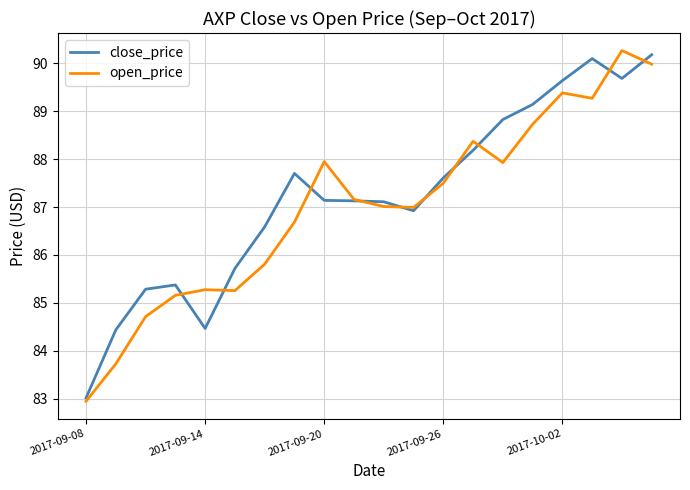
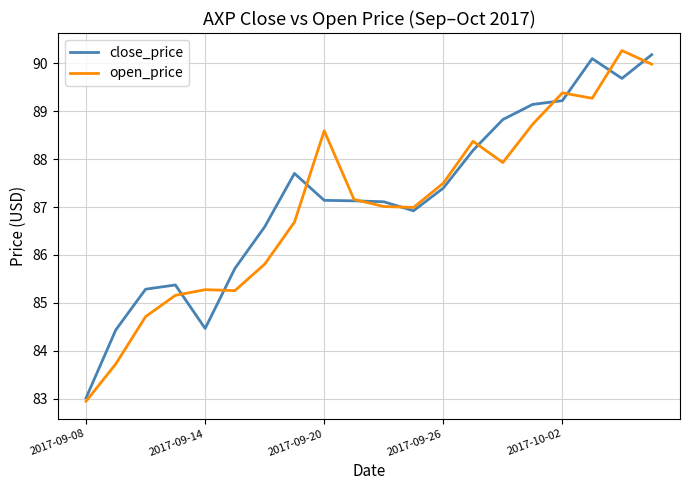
  {
    "close_price": {
      "2017-09-08": 83.0,
      "2017-09-14": 84.5,
      "2017-09-20": 87.1,
-     "2017-09-26": 87.6,
-     "2017-10-02": 89.6
+     "2017-09-26": 87.4,
+     "2017-10-02": 89.2
    },
    "open_price": {
      "2017-09-08": 83.0,
      "2017-09-14": 85.3,
-     "2017-09-20": 87.9,
+     "2017-09-20": 88.6,
      "2017-09-26": 87.5,
      "2017-10-02": 89.4
    }
  }
